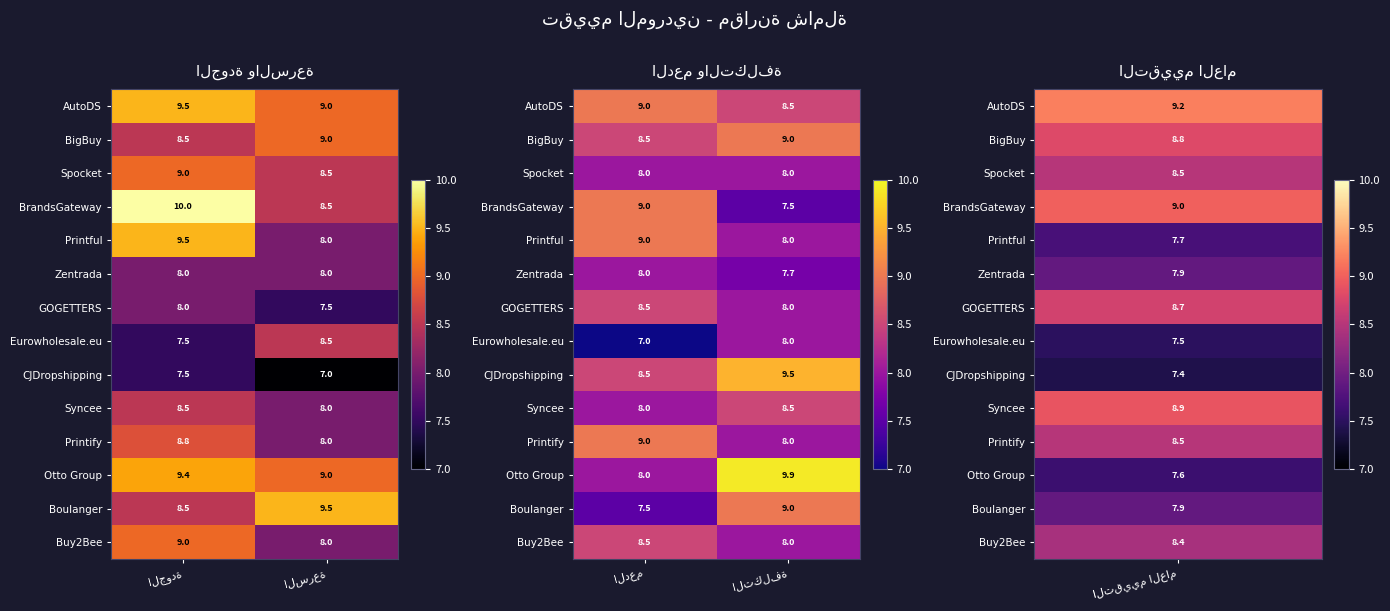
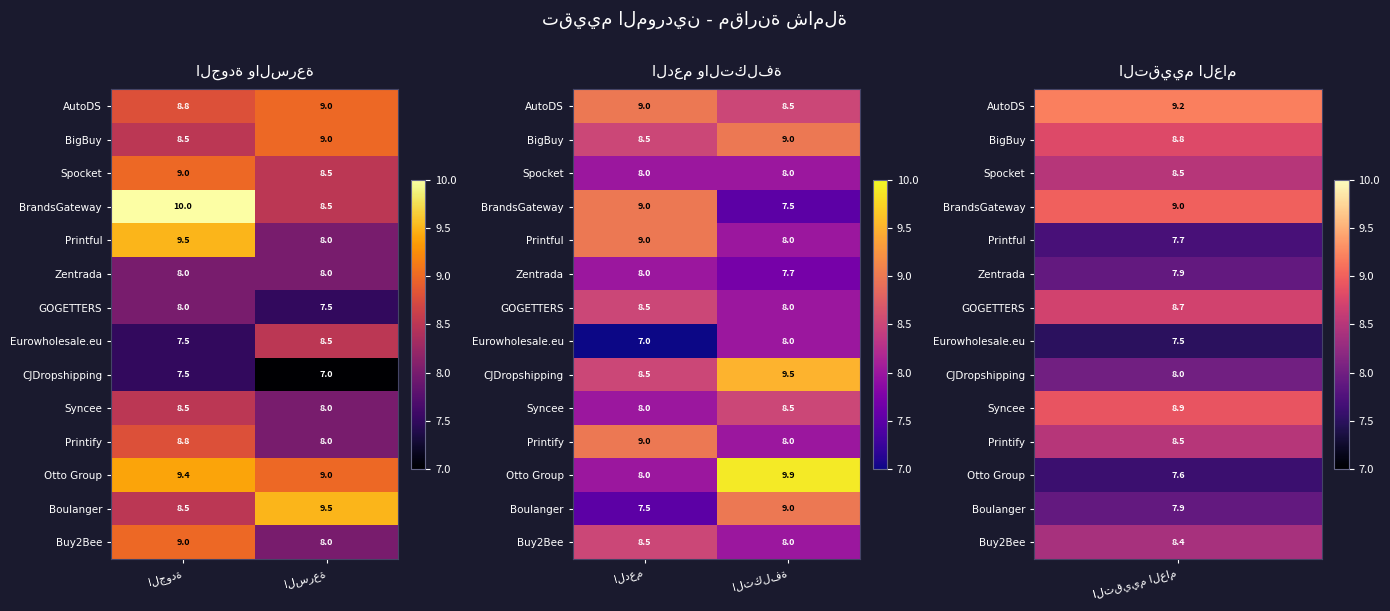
  {
    "الجودة والسرعة": {
      "AutoDS": {
-       "الجودة": 9.5,
+       "الجودة": 8.8,
        "السرعة": 9.0
      },
      "BigBuy": {
        "الجودة": 8.5,
        "السرعة": 9.0
      },
      "Spocket": {
        "الجودة": 9.0,
        "السرعة": 8.5
      },
      "BrandsGateway": {
        "الجودة": 10.0,
        "السرعة": 8.5
      },
      "Printful": {
        "الجودة": 9.5,
        "السرعة": 8.0
      },
      "Zentrada": {
        "الجودة": 8.0,
        "السرعة": 8.0
      },
      "GOGETTERS": {
        "الجودة": 8.0,
        "السرعة": 7.5
      },
      "Eurowholesale.eu": {
        "الجودة": 7.5,
        "السرعة": 8.5
      },
      "CJDropshipping": {
        "الجودة": 7.5,
        "السرعة": 7.0
      },
      "Syncee": {
        "الجودة": 8.5,
        "السرعة": 8.0
      },
      "Printify": {
        "الجودة": 8.8,
        "السرعة": 8.0
      },
      "Otto Group": {
        "الجودة": 9.4,
        "السرعة": 9.0
      },
      "Boulanger": {
        "الجودة": 8.5,
        "السرعة": 9.5
      },
      "Buy2Bee": {
        "الجودة": 9.0,
        "السرعة": 8.0
      }
    },
    "الدعم والتكلفة": {
      "AutoDS": {
        "الدعم": 9.0,
        "التكلفة": 8.5
      },
      "BigBuy": {
        "الدعم": 8.5,
        "التكلفة": 9.0
      },
      "Spocket": {
        "الدعم": 8.0,
        "التكلفة": 8.0
      },
      "BrandsGateway": {
        "الدعم": 9.0,
        "التكلفة": 7.5
      },
      "Printful": {
        "الدعم": 9.0,
        "التكلفة": 8.0
      },
      "Zentrada": {
        "الدعم": 8.0,
        "التكلفة": 7.7
      },
      "GOGETTERS": {
        "الدعم": 8.5,
        "التكلفة": 8.0
      },
      "Eurowholesale.eu": {
        "الدعم": 7.0,
        "التكلفة": 8.0
      },
      "CJDropshipping": {
        "الدعم": 8.5,
        "التكلفة": 9.5
      },
      "Syncee": {
        "الدعم": 8.0,
        "التكلفة": 8.5
      },
      "Printify": {
        "الدعم": 9.0,
        "التكلفة": 8.0
      },
      "Otto Group": {
        "الدعم": 8.0,
        "التكلفة": 9.9
      },
      "Boulanger": {
        "الدعم": 7.5,
        "التكلفة": 9.0
      },
      "Buy2Bee": {
        "الدعم": 8.5,
        "التكلفة": 8.0
      }
    },
    "التقييم العام": {
      "AutoDS": {
        "التقييم العام": 9.2
      },
      "BigBuy": {
        "التقييم العام": 8.8
      },
      "Spocket": {
        "التقييم العام": 8.5
      },
      "BrandsGateway": {
        "التقييم العام": 9.0
      },
      "Printful": {
        "التقييم العام": 7.7
      },
      "Zentrada": {
        "التقييم العام": 7.9
      },
      "GOGETTERS": {
        "التقييم العام": 8.7
      },
      "Eurowholesale.eu": {
        "التقييم العام": 7.5
      },
      "CJDropshipping": {
-       "التقييم العام": 7.4
+       "التقييم العام": 8.0
      },
      "Syncee": {
        "التقييم العام": 8.9
      },
      "Printify": {
        "التقييم العام": 8.5
      },
      "Otto Group": {
        "التقييم العام": 7.6
      },
      "Boulanger": {
        "التقييم العام": 7.9
      },
      "Buy2Bee": {
        "التقييم العام": 8.4
      }
    }
  }
